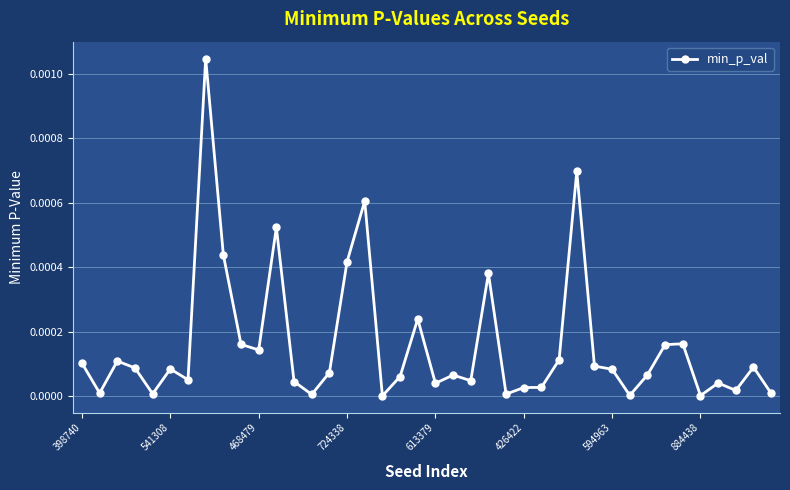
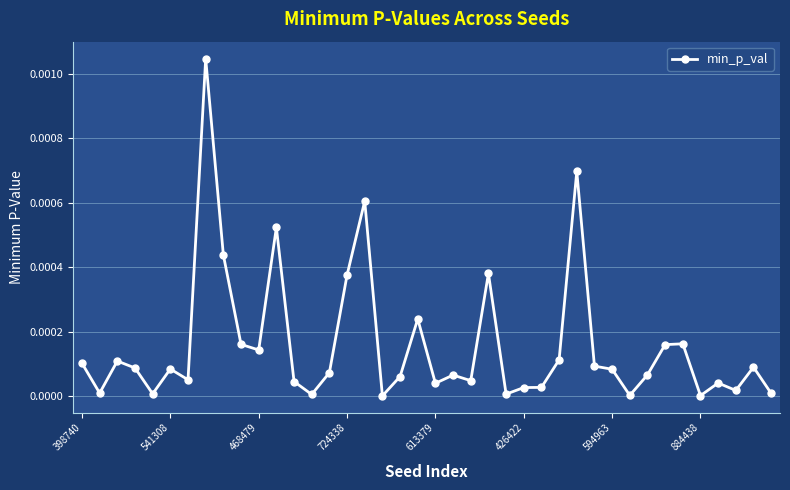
  {
    "398740": 0.00010,
    "541308": 0.00008,
    "468479": 0.00014,
-   "724338": 0.00042,
+   "724338": 0.00038,
    "613379": 0.00004,
    "426422": 0.00003,
    "594963": 0.00008,
    "884438": 0.00000
  }
